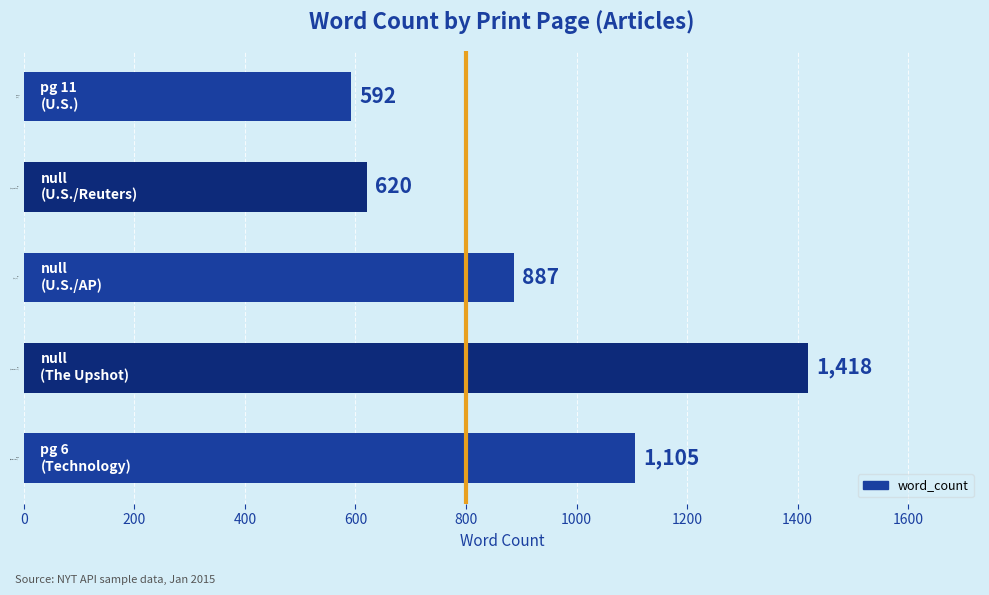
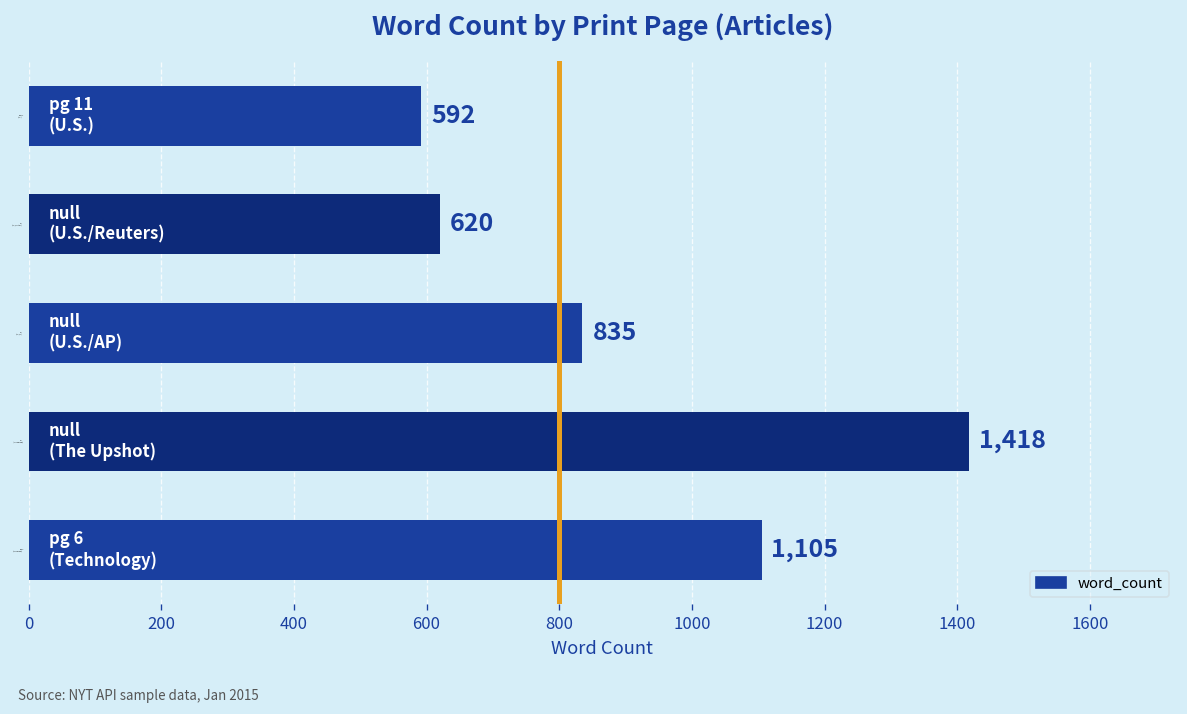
  {
    "pg 11 (U.S.)": "592",
    "null (U.S./Reuters)": "620",
-   "null (U.S./AP)": "887",
+   "null (U.S./AP)": "835",
    "null (The Upshot)": "1,418",
    "pg 6 (Technology)": "1,105"
  }
